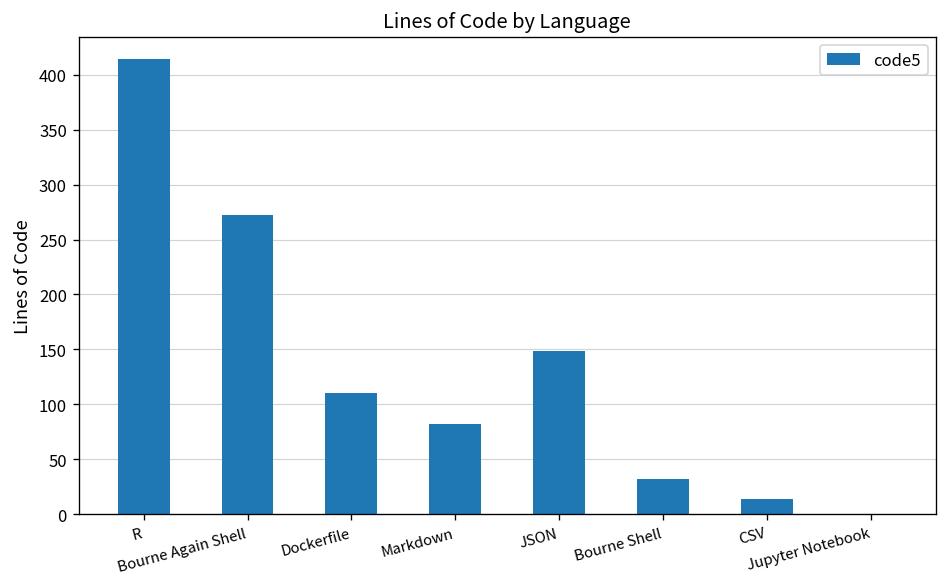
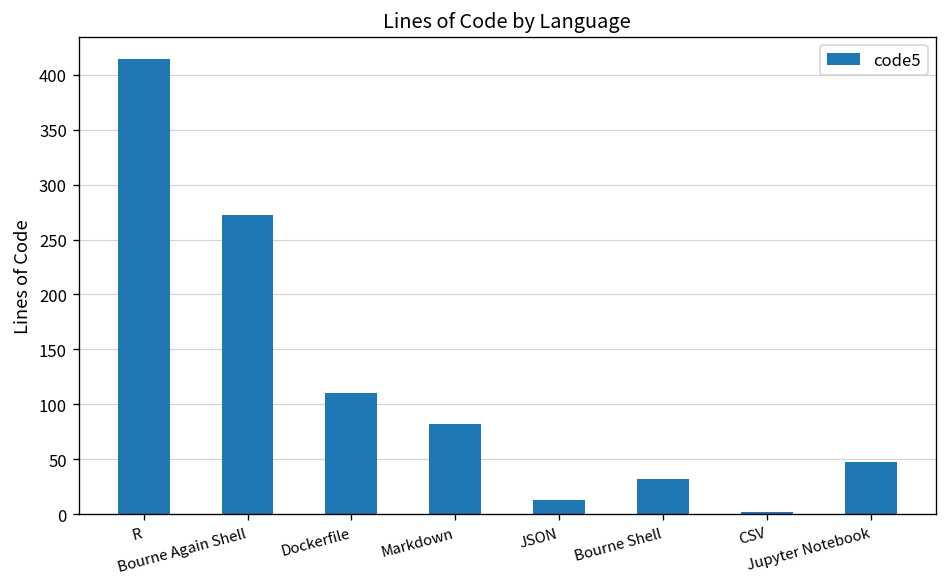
  {
    "R": 410,
    "Bourne Again Shell": 270,
    "Dockerfile": 110,
    "Markdown": 80,
-   "JSON": 150,
+   "JSON": 10,
    "Bourne Shell": 30,
-   "CSV": 10,
-   "Jupyter Notebook": 0
+   "CSV": 0,
+   "Jupyter Notebook": 50
  }
